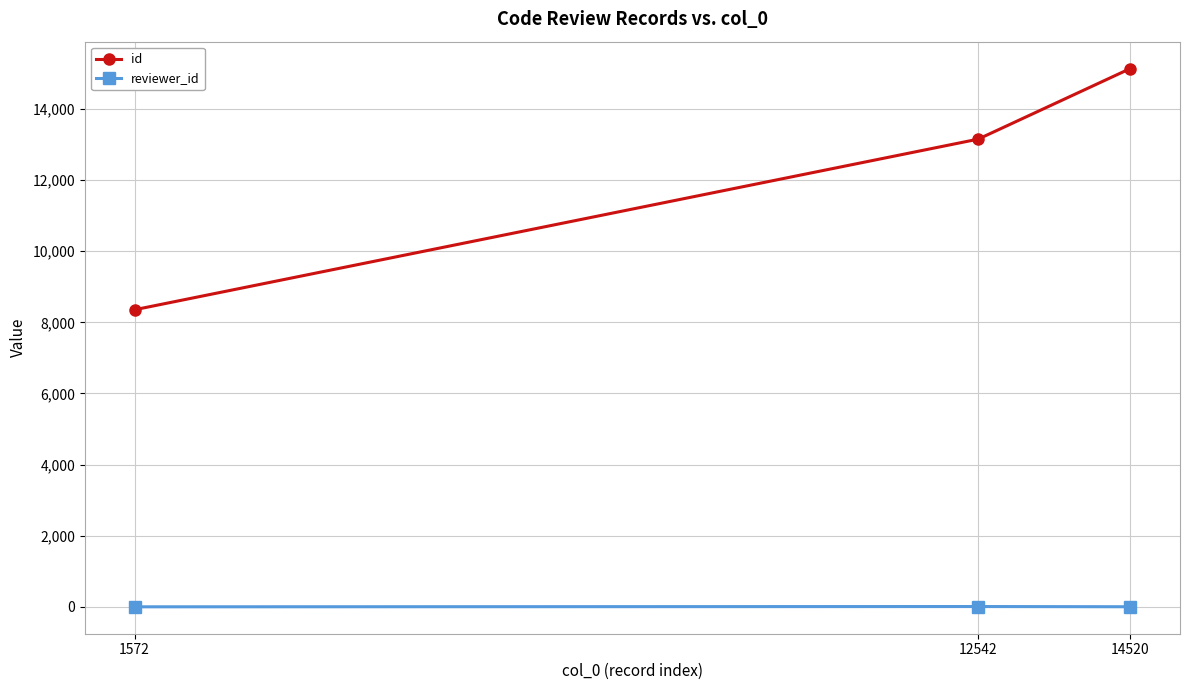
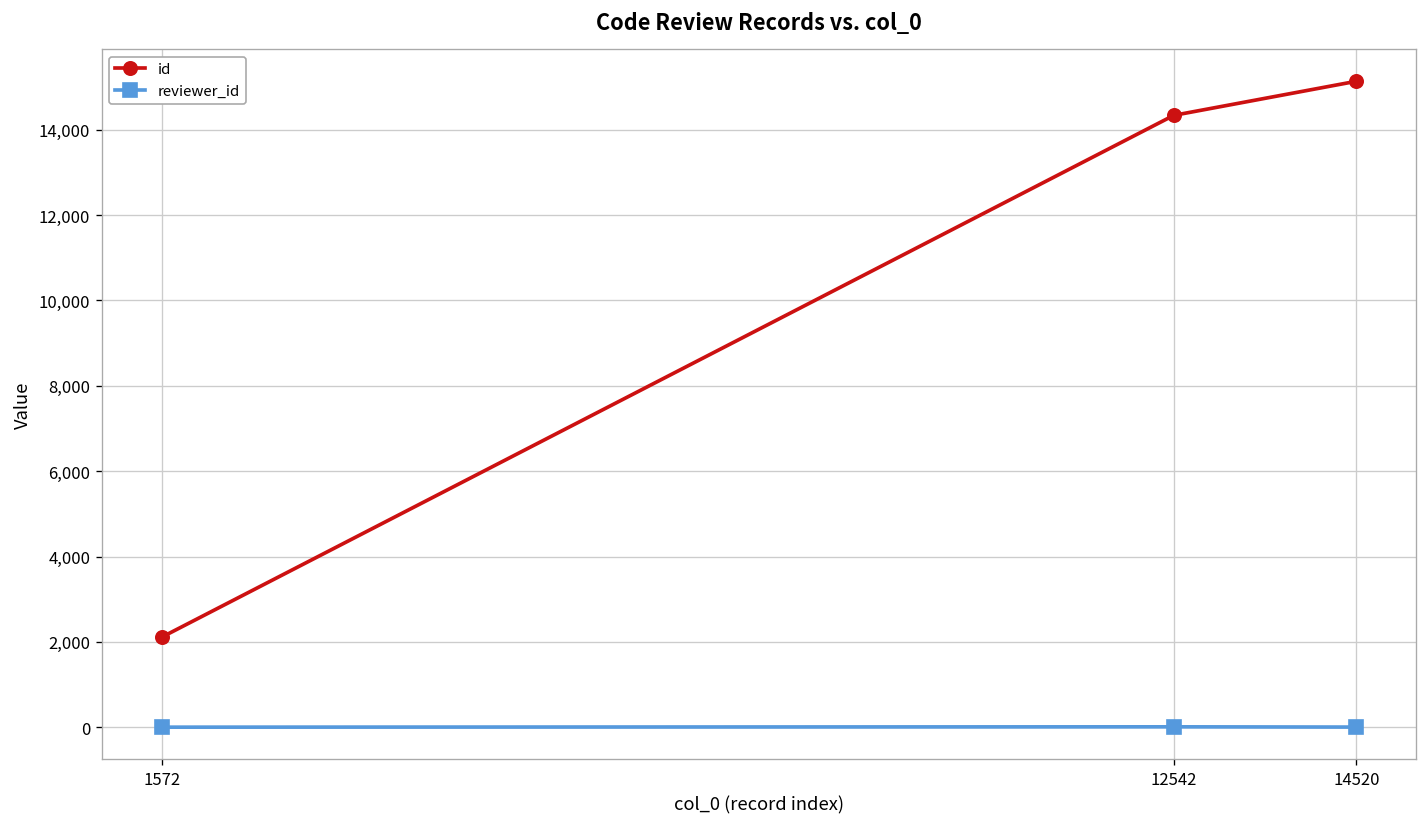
  {
    "id": {
-     "1572": "8,400",
-     "12542": "13,200",
+     "1572": "2,100",
+     "12542": "14,300",
      "14520": "15,100"
    },
    "reviewer_id": {
      "1572": "0",
      "12542": "0",
      "14520": "0"
    }
  }
